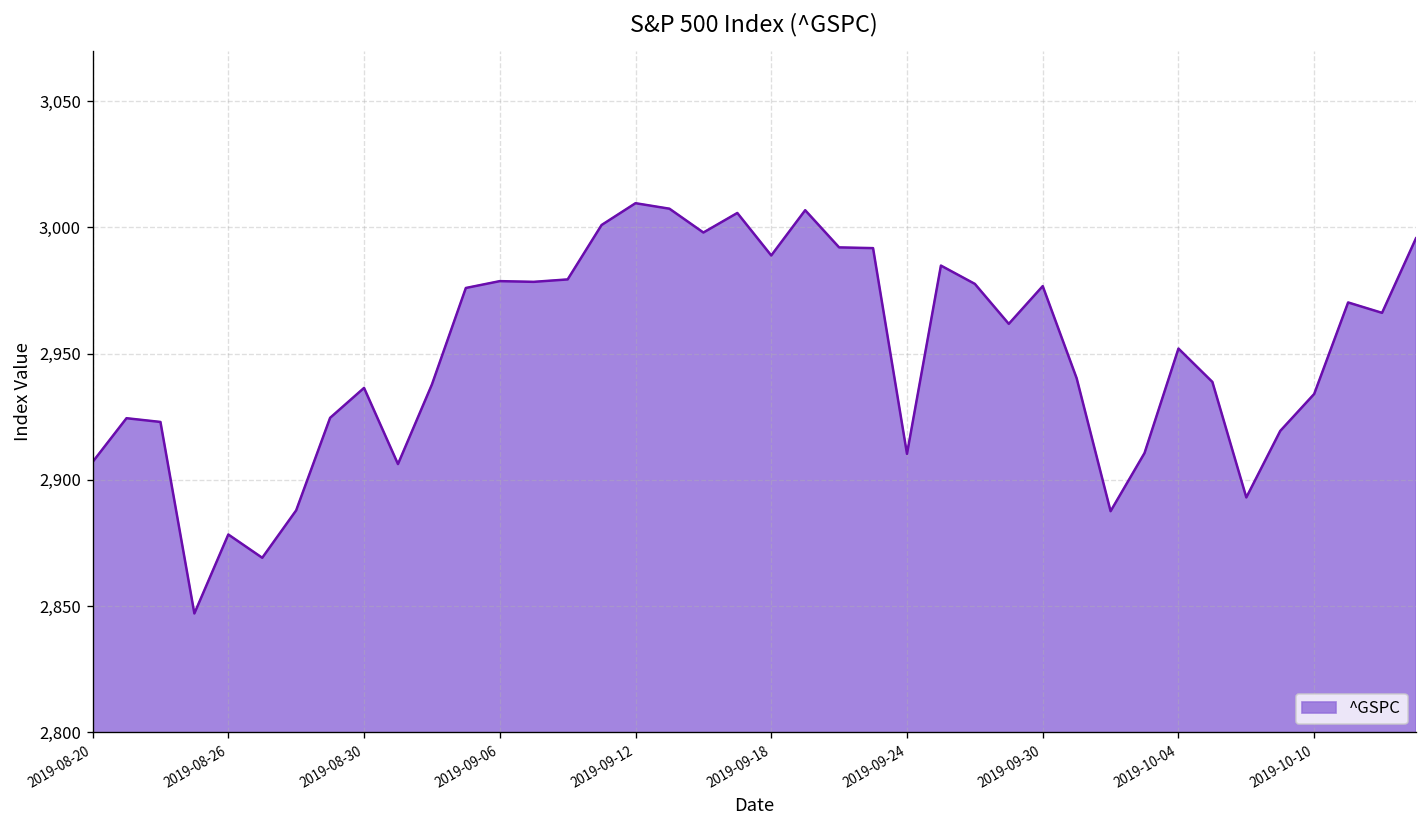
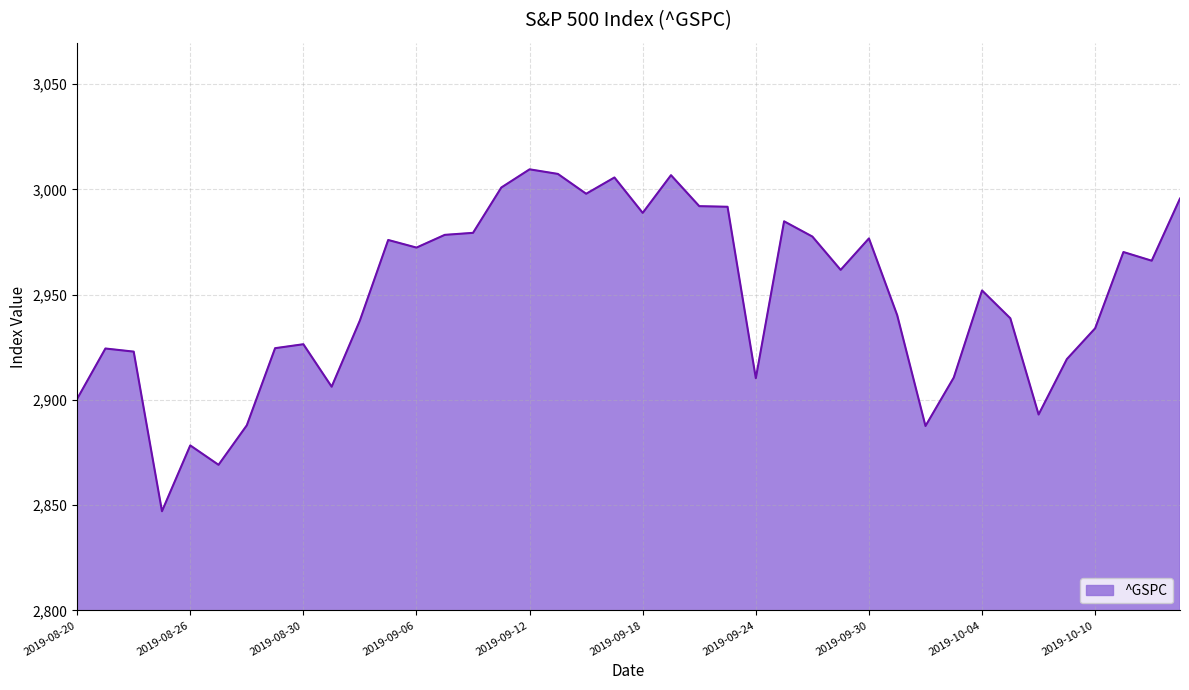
  {
-   "2019-08-20": "2,907",
+   "2019-08-20": "2,901",
    "2019-08-26": "2,878",
-   "2019-08-30": "2,936",
-   "2019-09-06": "2,979",
+   "2019-08-30": "2,926",
+   "2019-09-06": "2,972",
    "2019-09-12": "3,010",
    "2019-09-18": "2,989",
    "2019-09-24": "2,910",
    "2019-09-30": "2,977",
    "2019-10-04": "2,952",
    "2019-10-10": "2,934"
  }
